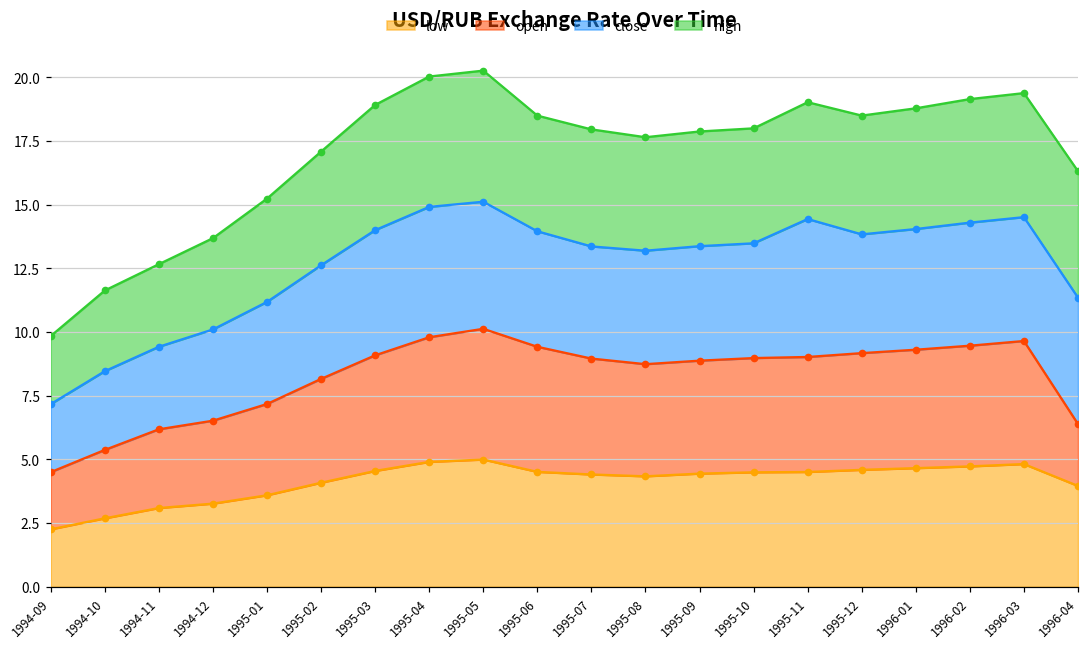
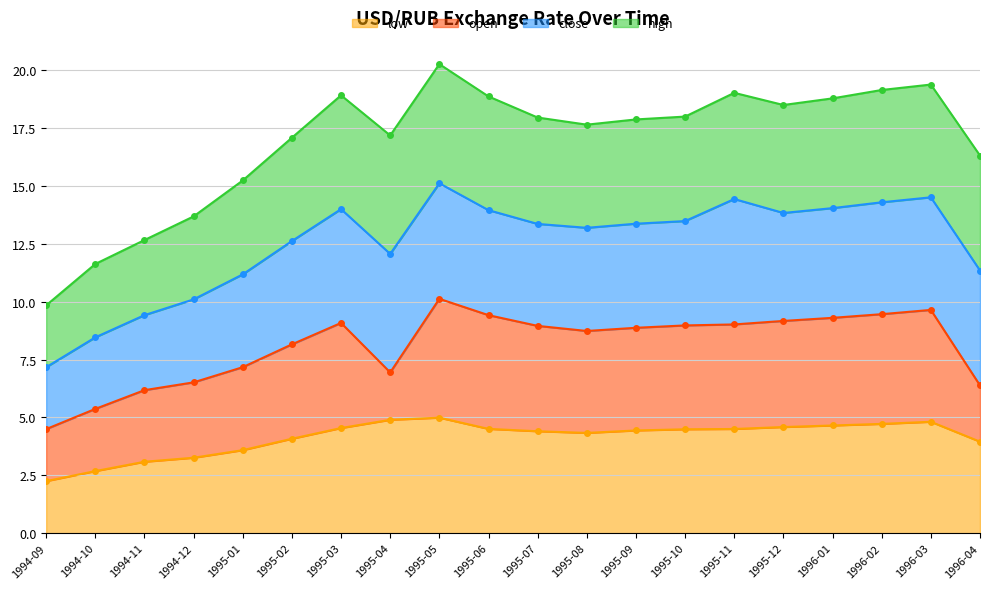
  {
    "low": {
      "1994-09": 2.2,
      "1994-10": 2.7,
      "1994-11": 3.1,
      "1994-12": 3.3,
      "1995-01": 3.6,
      "1995-02": 4.1,
      "1995-03": 4.5,
      "1995-04": 4.9,
      "1995-05": 5.0,
      "1995-06": 4.5,
      "1995-07": 4.4,
      "1995-08": 4.3,
      "1995-09": 4.4,
      "1995-10": 4.5,
      "1995-11": 4.5,
      "1995-12": 4.6,
      "1996-01": 4.7,
      "1996-02": 4.7,
      "1996-03": 4.8,
      "1996-04": 4.0
    },
    "open": {
      "1994-09": 2.2,
      "1994-10": 2.7,
      "1994-11": 3.1,
      "1994-12": 3.3,
      "1995-01": 3.6,
      "1995-02": 4.1,
      "1995-03": 4.5,
-     "1995-04": 4.9,
+     "1995-04": 2.0,
      "1995-05": 5.1,
      "1995-06": 4.9,
      "1995-07": 4.6,
      "1995-08": 4.4,
      "1995-09": 4.4,
      "1995-10": 4.5,
      "1995-11": 4.5,
      "1995-12": 4.6,
      "1996-01": 4.7,
      "1996-02": 4.7,
      "1996-03": 4.8,
      "1996-04": 2.4
    },
    "close": {
      "1994-09": 2.7,
      "1994-10": 3.1,
      "1994-11": 3.2,
      "1994-12": 3.6,
      "1995-01": 4.0,
      "1995-02": 4.5,
      "1995-03": 4.9,
      "1995-04": 5.1,
      "1995-05": 5.0,
      "1995-06": 4.5,
      "1995-07": 4.4,
      "1995-08": 4.5,
      "1995-09": 4.5,
      "1995-10": 4.5,
      "1995-11": 5.4,
      "1995-12": 4.7,
      "1996-01": 4.7,
      "1996-02": 4.8,
      "1996-03": 4.9,
      "1996-04": 5.0
    },
    "high": {
      "1994-09": 2.7,
      "1994-10": 3.2,
      "1994-11": 3.2,
      "1994-12": 3.6,
      "1995-01": 4.1,
      "1995-02": 4.5,
      "1995-03": 4.9,
      "1995-04": 5.1,
      "1995-05": 5.1,
-     "1995-06": 4.5,
+     "1995-06": 4.9,
      "1995-07": 4.6,
      "1995-08": 4.5,
      "1995-09": 4.5,
      "1995-10": 4.5,
      "1995-11": 4.6,
      "1995-12": 4.7,
      "1996-01": 4.7,
      "1996-02": 4.9,
      "1996-03": 4.9,
      "1996-04": 5.0
    }
  }
